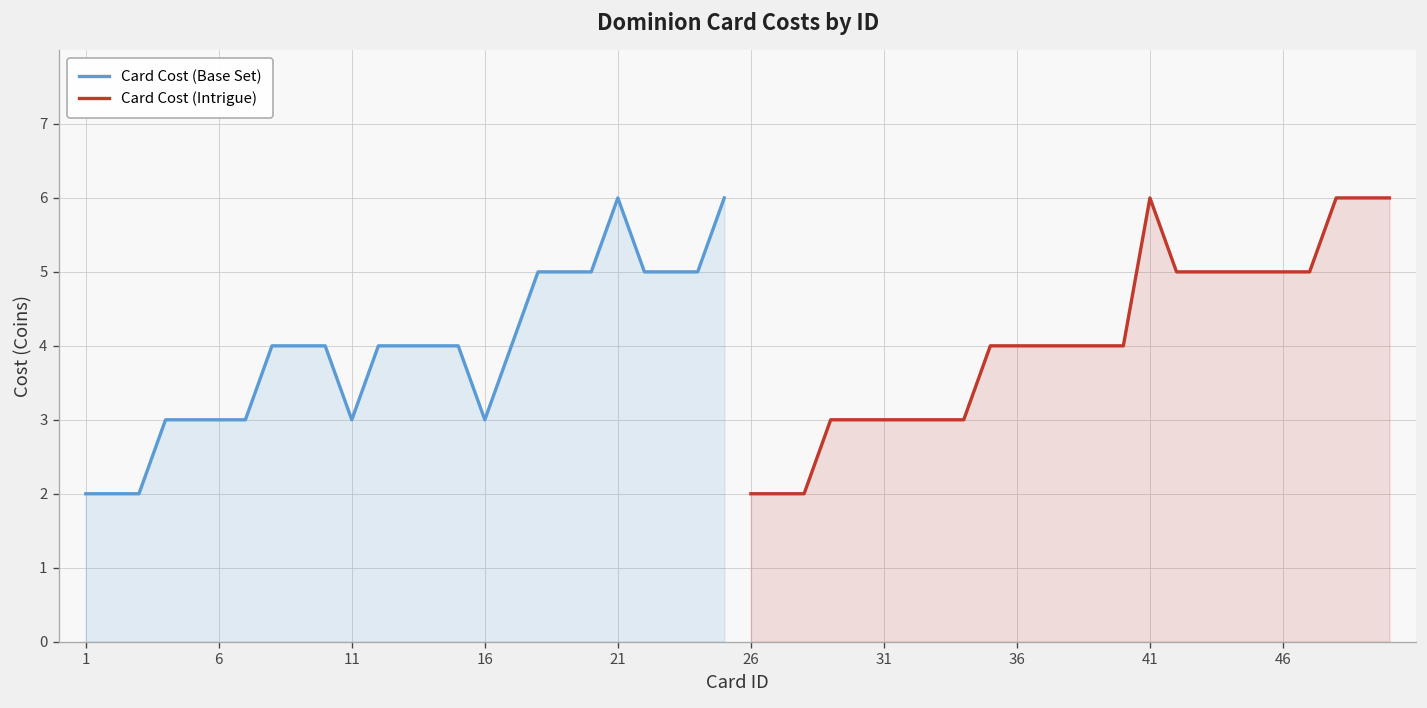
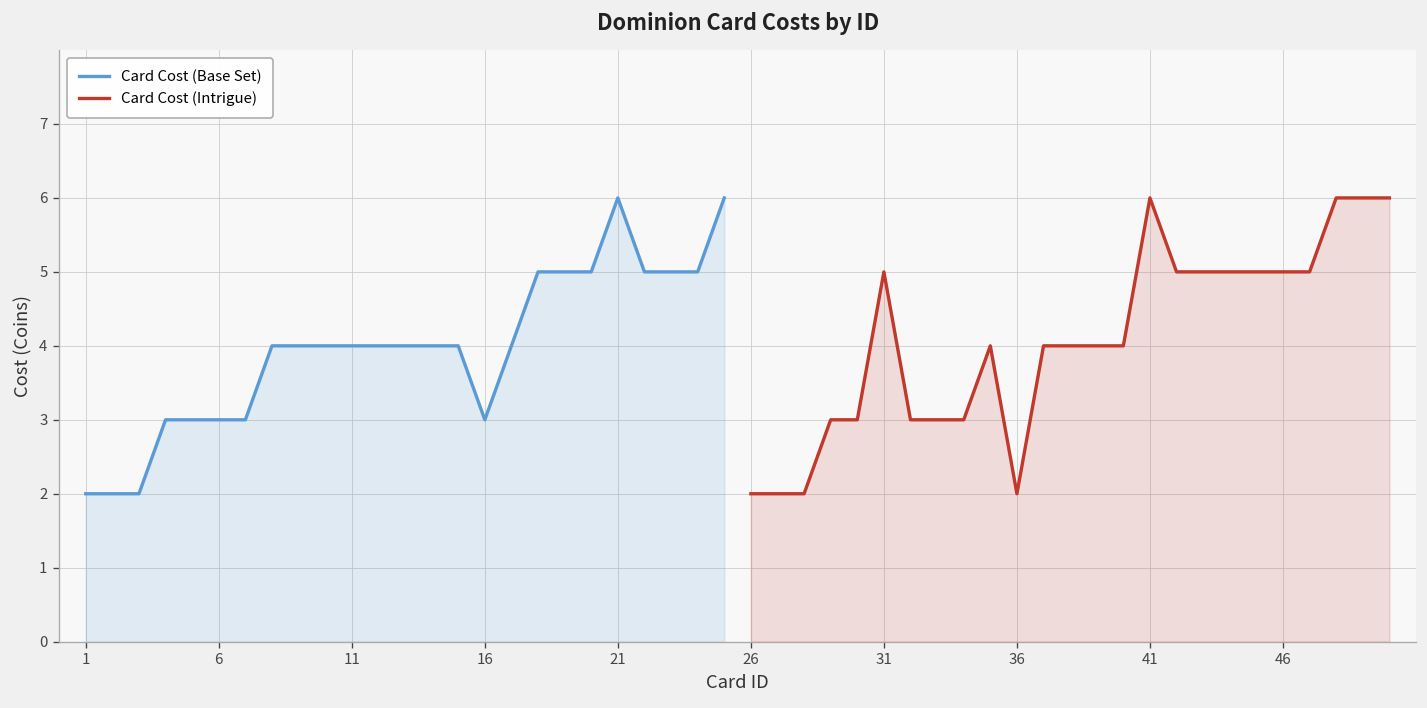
  {
    "Card Cost (Base Set)": {
      "1": 2,
      "6": 3,
-     "11": 3,
+     "11": 4,
      "16": 3,
      "21": 6
    },
    "Card Cost (Intrigue)": {
      "26": 2,
-     "31": 3,
-     "36": 4,
+     "31": 5,
+     "36": 2,
      "41": 6,
      "46": 5
    }
  }
